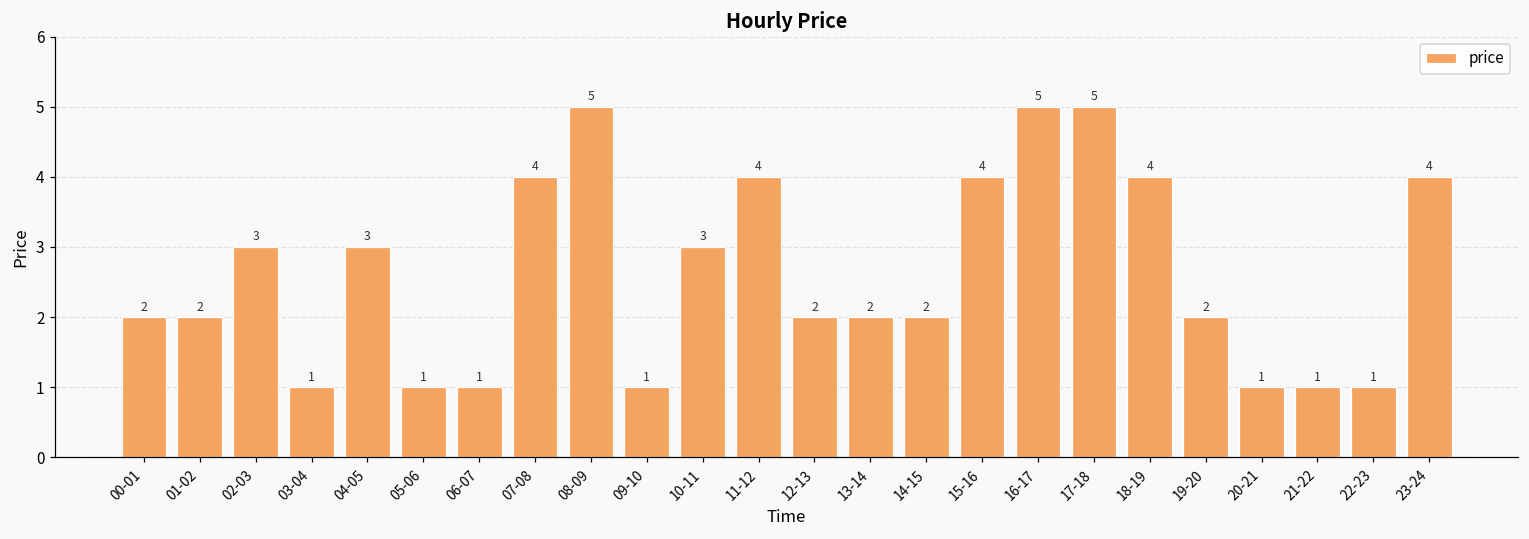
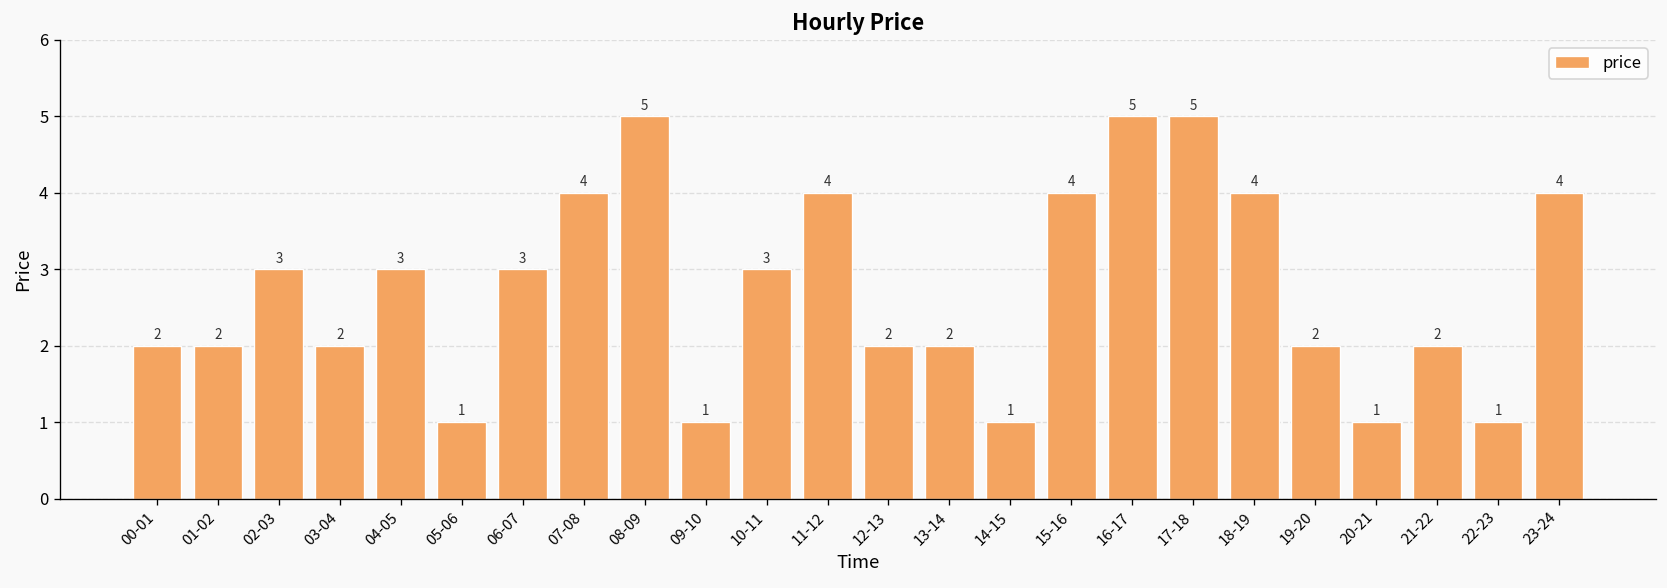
  {
    "00-01": 2,
    "01-02": 2,
    "02-03": 3,
-   "03-04": 1,
+   "03-04": 2,
    "04-05": 3,
    "05-06": 1,
-   "06-07": 1,
+   "06-07": 3,
    "07-08": 4,
    "08-09": 5,
    "09-10": 1,
    "10-11": 3,
    "11-12": 4,
    "12-13": 2,
    "13-14": 2,
-   "14-15": 2,
+   "14-15": 1,
    "15-16": 4,
    "16-17": 5,
    "17-18": 5,
    "18-19": 4,
    "19-20": 2,
    "20-21": 1,
-   "21-22": 1,
+   "21-22": 2,
    "22-23": 1,
    "23-24": 4
  }
